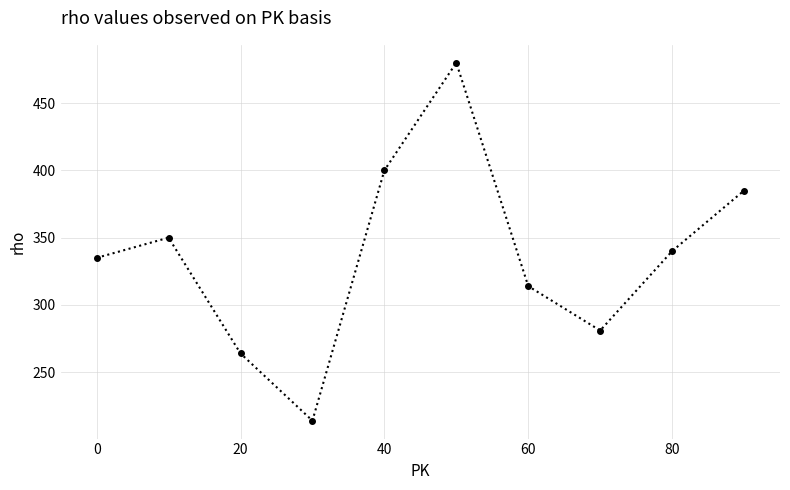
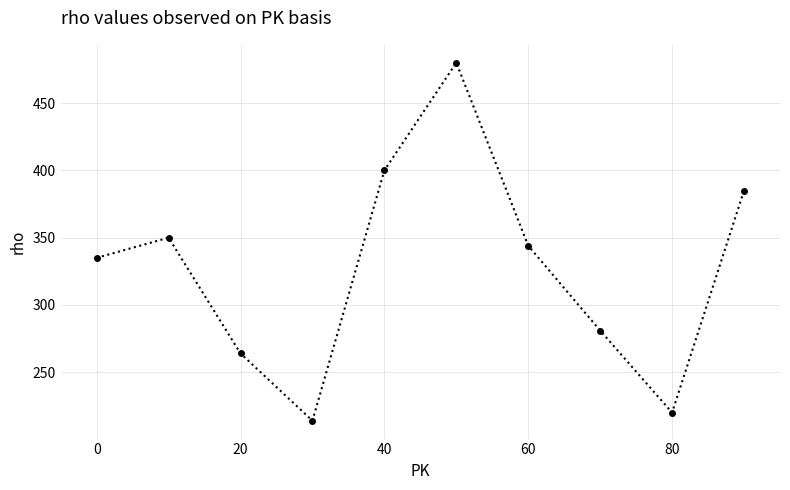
  {
    "0": 335,
    "20": 264,
    "40": 400,
-   "60": 314,
-   "80": 340
+   "60": 344,
+   "80": 220
  }
